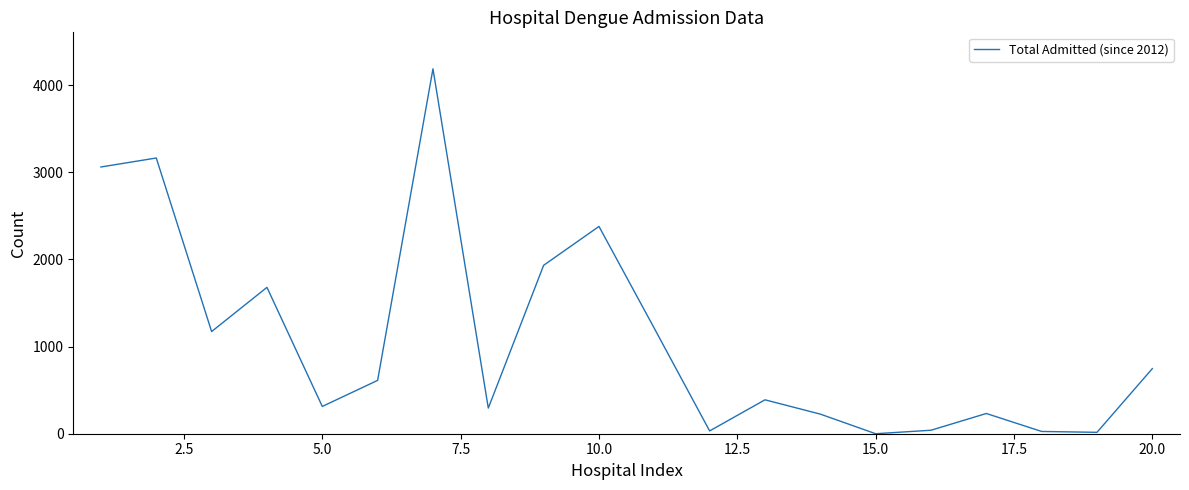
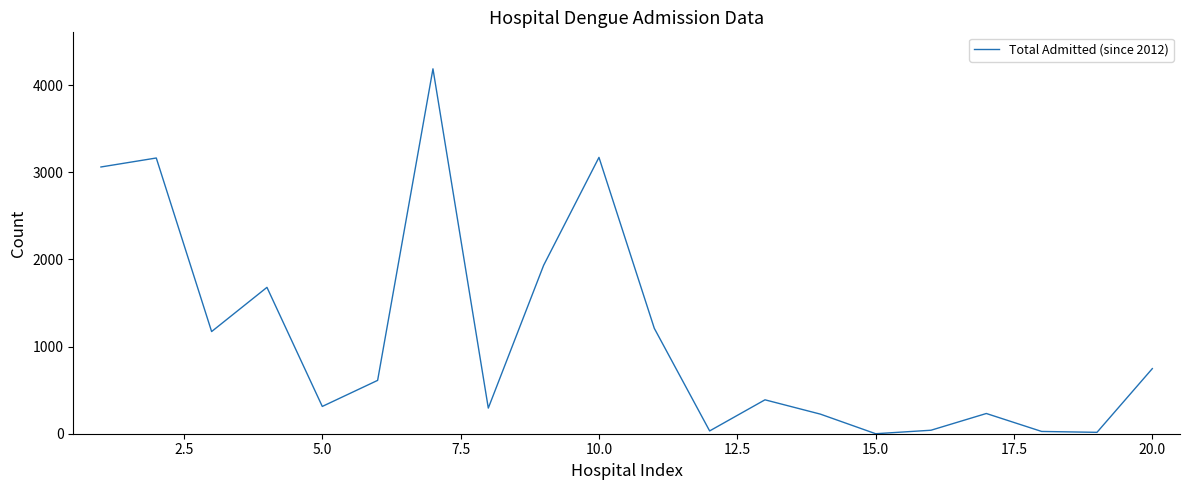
  {
    "5.0": 300,
-   "10.0": 2400,
+   "10.0": 3200,
    "15.0": 0,
    "20.0": 700
  }
